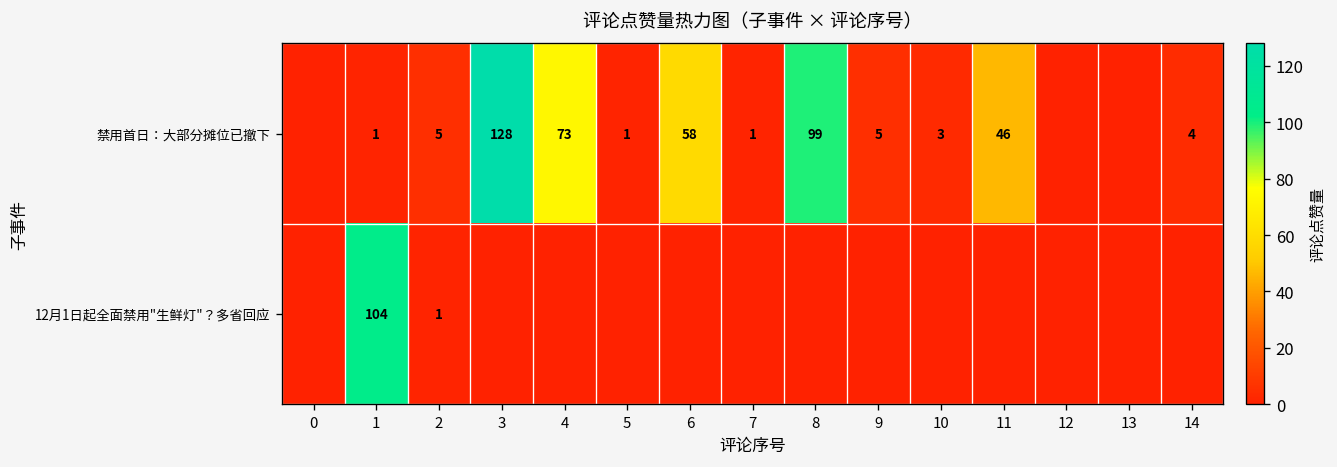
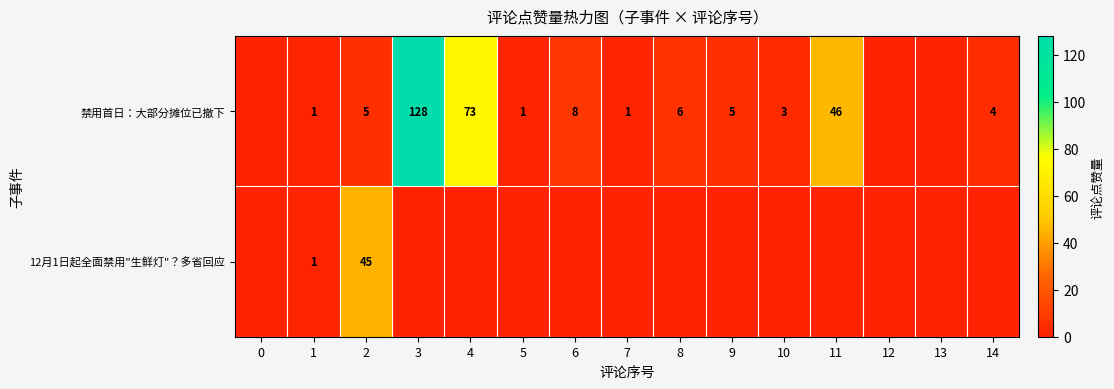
  {
    "禁用首日：大部分摊位已撤下": {
      "1": 1,
      "2": 5,
      "3": 128,
      "4": 73,
      "5": 1,
-     "6": 58,
+     "6": 8,
      "7": 1,
-     "8": 99,
+     "8": 6,
      "9": 5,
      "10": 3,
      "11": 46,
      "14": 4
    },
    "12月1日起全面禁用\"生鲜灯\"？多省回应": {
-     "1": 104,
-     "2": 1
+     "1": 1,
+     "2": 45
    }
  }
